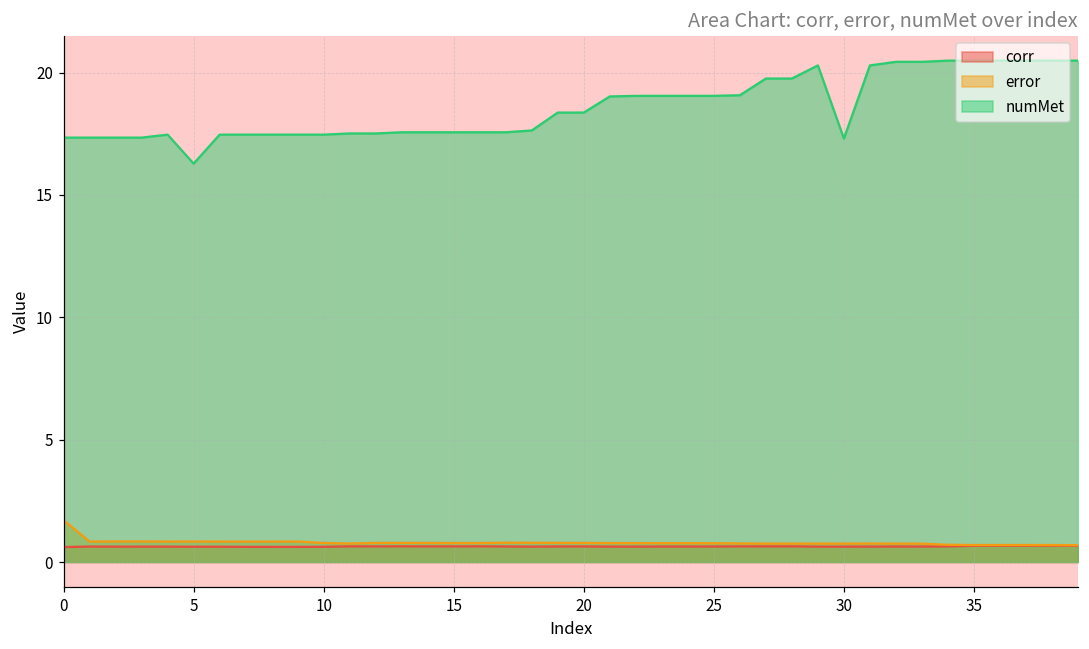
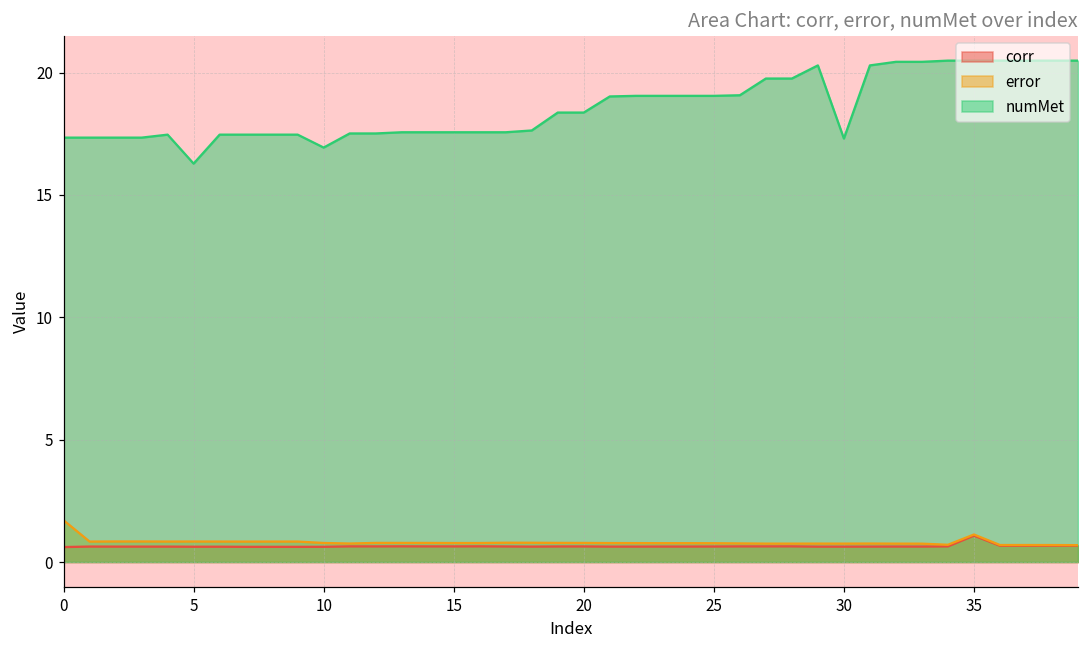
  {
    "corr": {
      "0": 0.6,
      "5": 0.6,
      "10": 0.6,
      "15": 0.6,
      "20": 0.6,
      "25": 0.6,
      "30": 0.6,
-     "35": 0.7
+     "35": 1.1
    },
    "error": {
      "0": 1.7,
      "5": 0.8,
      "10": 0.8,
      "15": 0.8,
      "20": 0.8,
      "25": 0.8,
      "30": 0.8,
-     "35": 0.7
+     "35": 1.1
    },
    "numMet": {
      "0": 17.3,
      "5": 16.3,
-     "10": 17.5,
+     "10": 16.9,
      "15": 17.6,
      "20": 18.4,
      "25": 19.0,
      "30": 17.3
    }
  }
